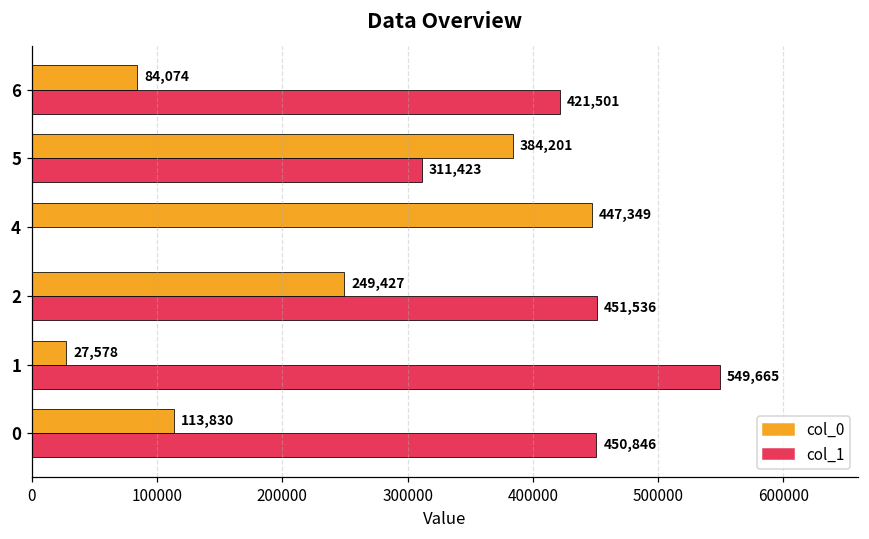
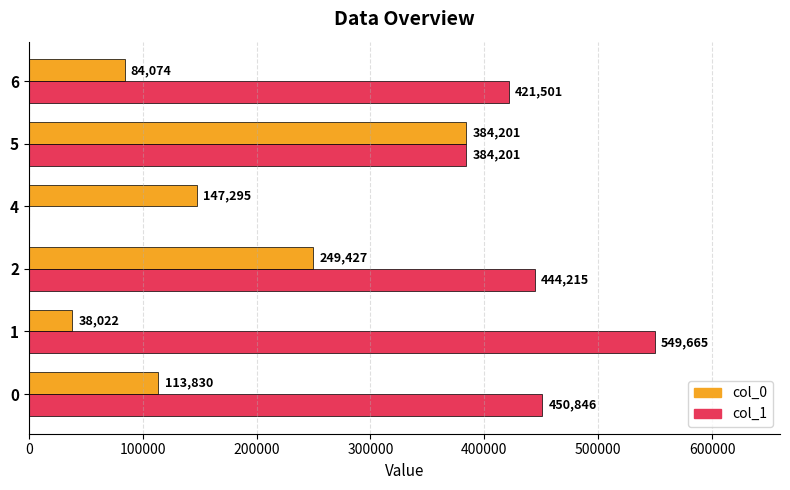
  {
    "col_0": {
      "6": "84,074",
      "5": "384,201",
-     "4": "447,349",
+     "4": "147,295",
      "2": "249,427",
-     "1": "27,578",
+     "1": "38,022",
      "0": "113,830"
    },
    "col_1": {
      "6": "421,501",
-     "5": "311,423",
-     "2": "451,536",
+     "5": "384,201",
+     "2": "444,215",
      "1": "549,665",
      "0": "450,846"
    }
  }
